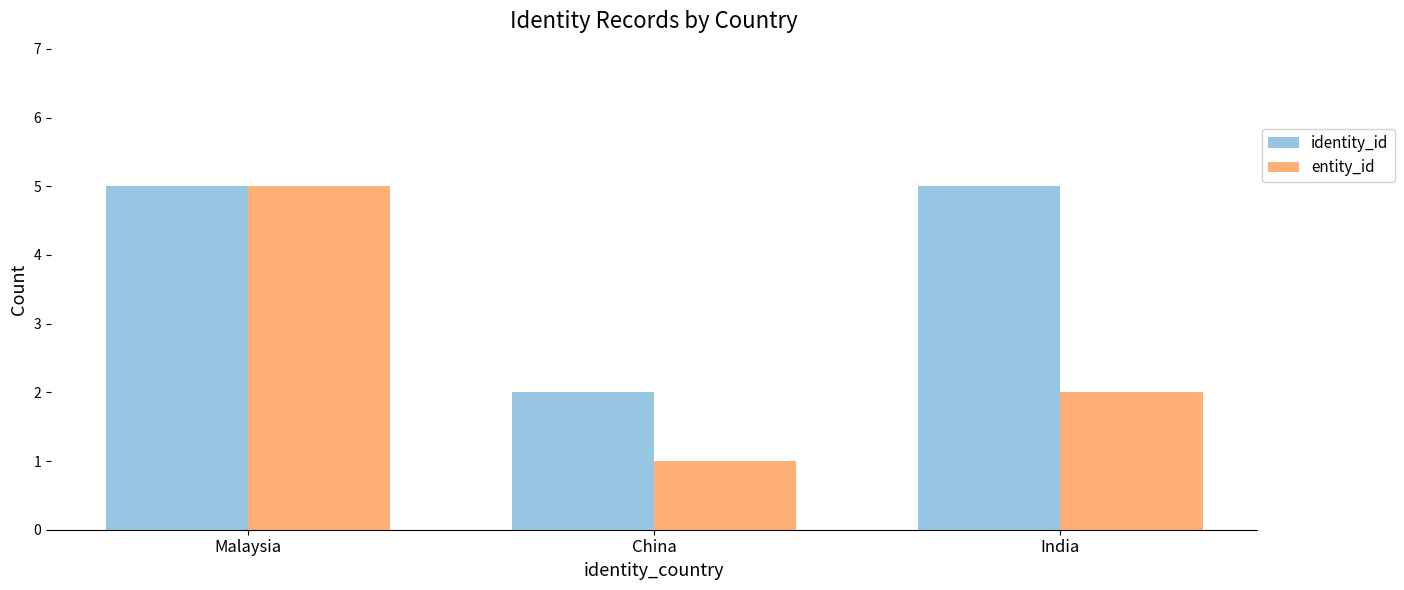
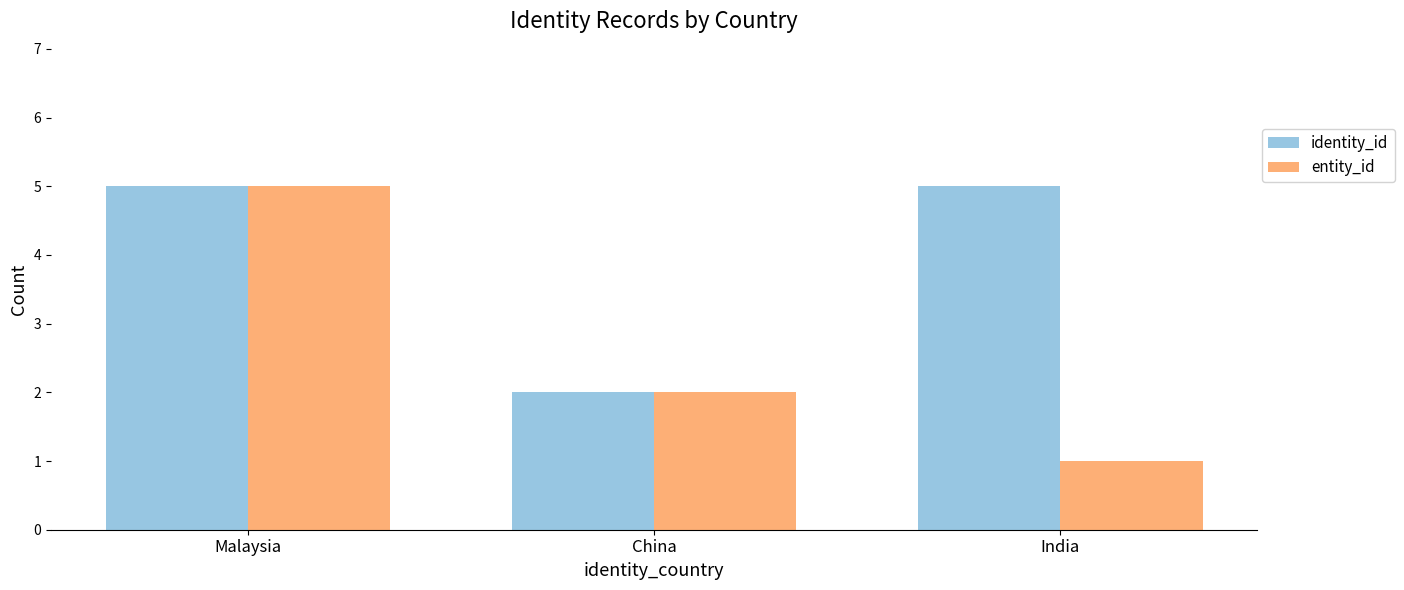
  {
    "identity_id": {
      "Malaysia": 5,
      "China": 2,
      "India": 5
    },
    "entity_id": {
      "Malaysia": 5,
-     "China": 1,
-     "India": 2
+     "China": 2,
+     "India": 1
    }
  }
